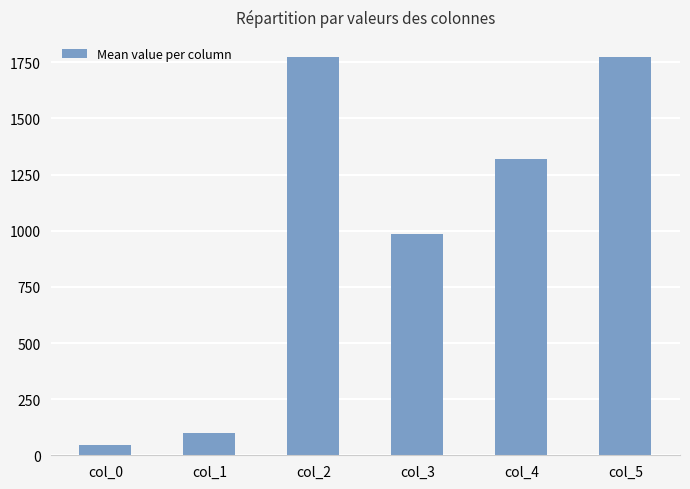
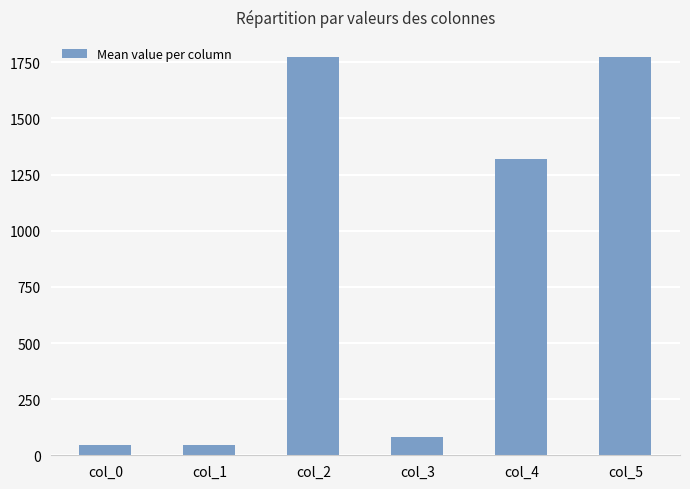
  {
    "col_0": 50,
-   "col_1": 100,
+   "col_1": 50,
    "col_2": 1770,
-   "col_3": 990,
+   "col_3": 80,
    "col_4": 1320,
    "col_5": 1770
  }
